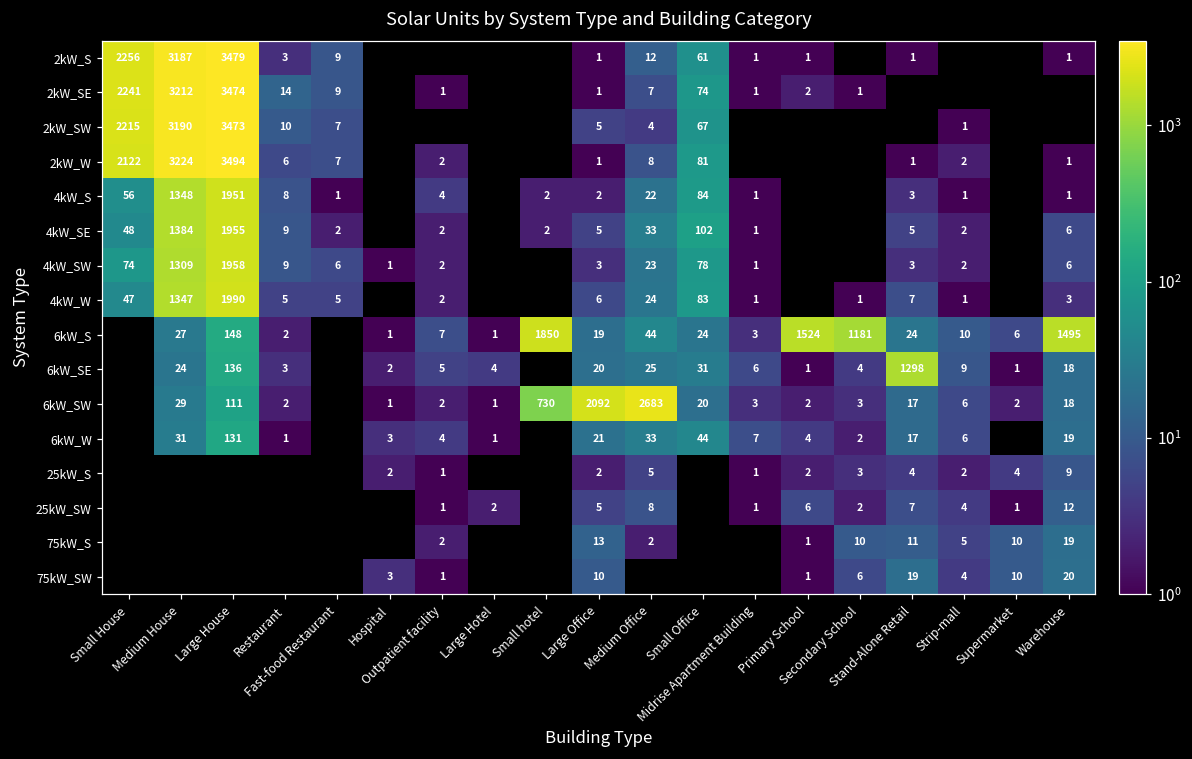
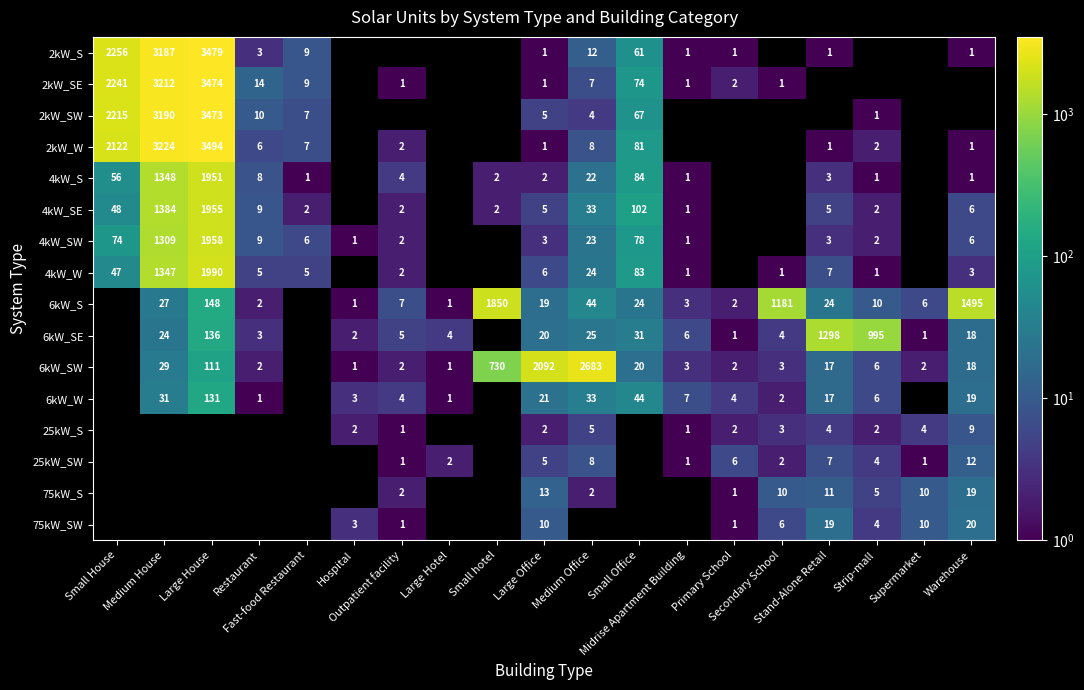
  {
    "6kW_S": {
      "Medium House": 27,
      "Large House": 148,
      "Restaurant": 2,
      "Hospital": 1,
      "Outpatient facility": 7,
      "Large Hotel": 1,
      "Small hotel": 1850,
      "Large Office": 19,
      "Medium Office": 44,
      "Small Office": 24,
      "Midrise Apartment Building": 3,
-     "Primary School": 1524,
+     "Primary School": 2,
      "Secondary School": 1181,
      "Stand-Alone Retail": 24,
      "Strip-mall": 10,
      "Supermarket": 6,
      "Warehouse": 1495
    },
    "6kW_SE": {
      "Medium House": 24,
      "Large House": 136,
      "Restaurant": 3,
      "Hospital": 2,
      "Outpatient facility": 5,
      "Large Hotel": 4,
      "Large Office": 20,
      "Medium Office": 25,
      "Small Office": 31,
      "Midrise Apartment Building": 6,
      "Primary School": 1,
      "Secondary School": 4,
      "Stand-Alone Retail": 1298,
-     "Strip-mall": 9,
+     "Strip-mall": 995,
      "Supermarket": 1,
      "Warehouse": 18
    }
  }
